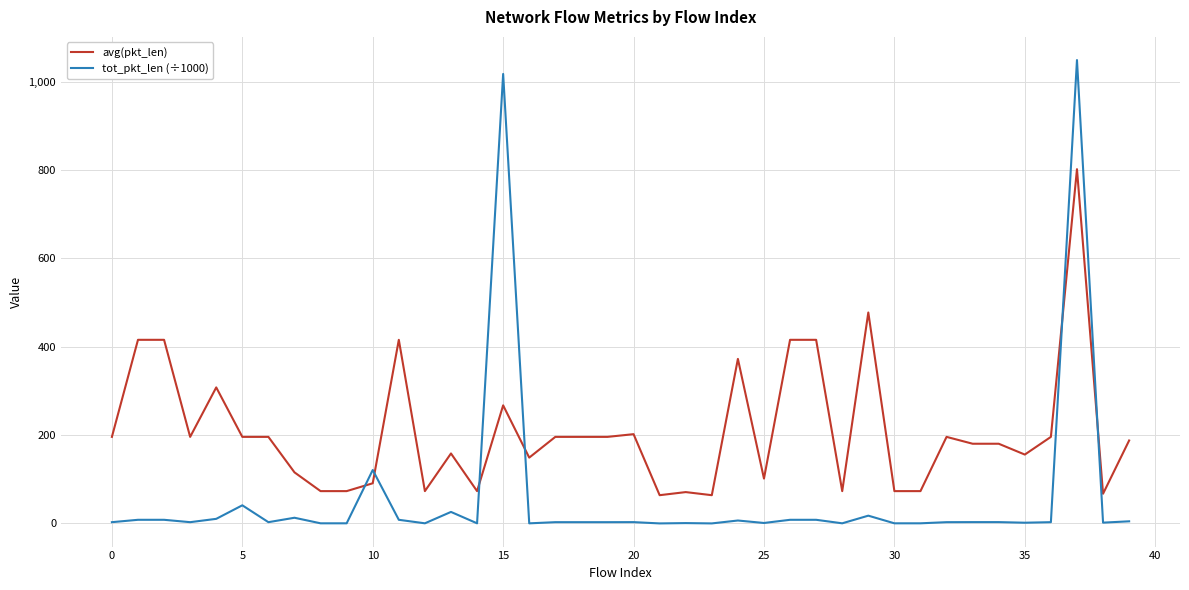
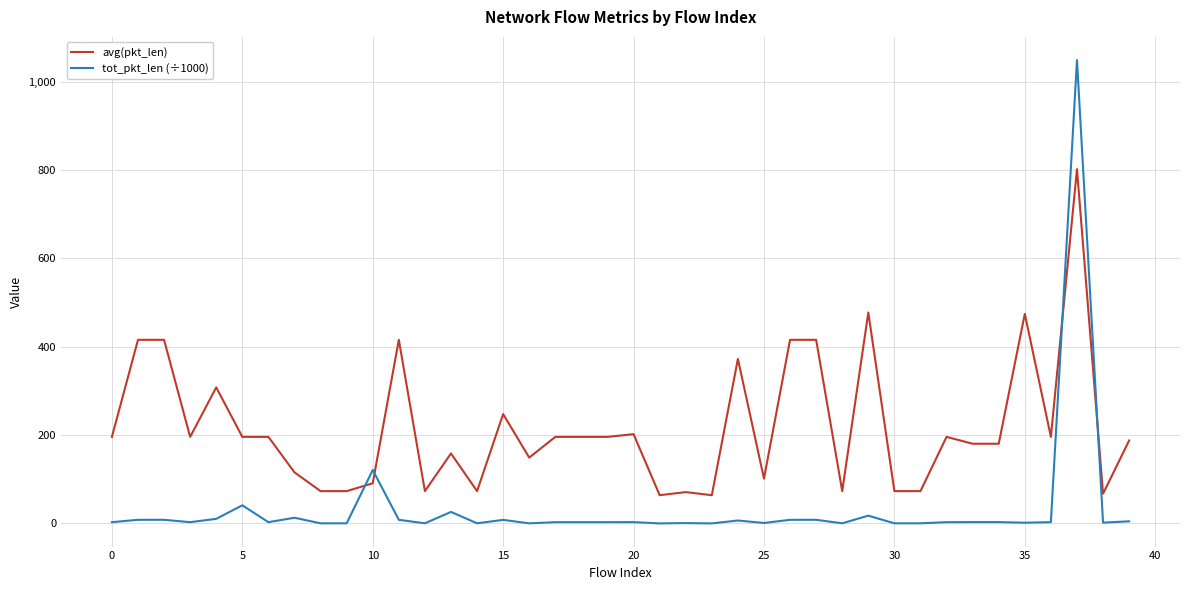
  {
    "avg(pkt_len)": {
      "0": "200",
      "5": "200",
      "10": "90",
-     "15": "270",
+     "15": "250",
      "20": "200",
      "25": "100",
      "30": "70",
-     "35": "160"
+     "35": "470"
    },
    "tot_pkt_len (÷1000)": {
      "0": "0",
      "5": "40",
      "10": "120",
-     "15": "1,020",
+     "15": "10",
      "20": "0",
      "25": "0",
      "30": "0",
      "35": "0"
    }
  }
